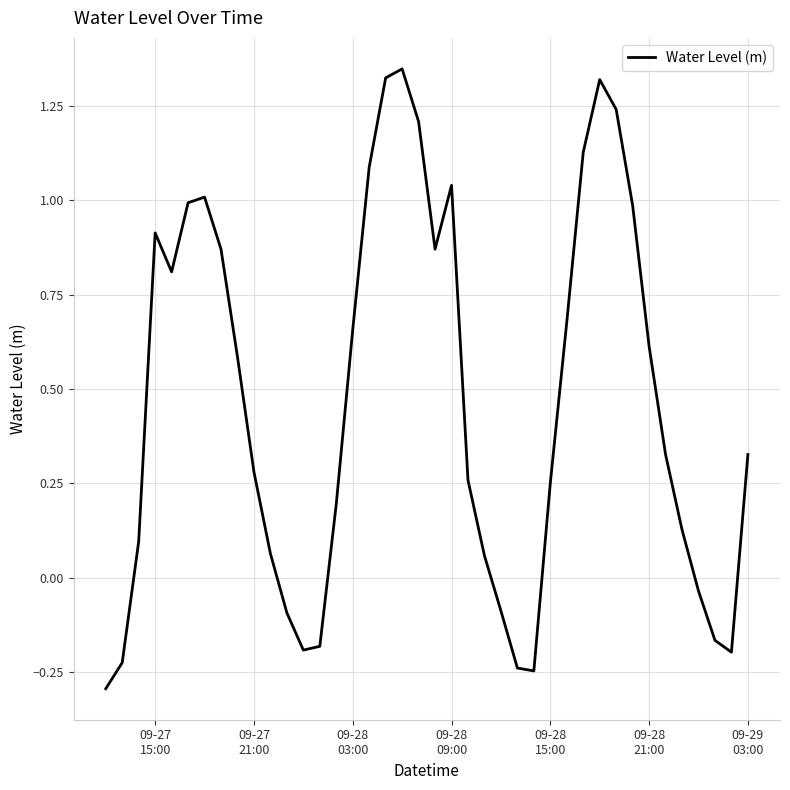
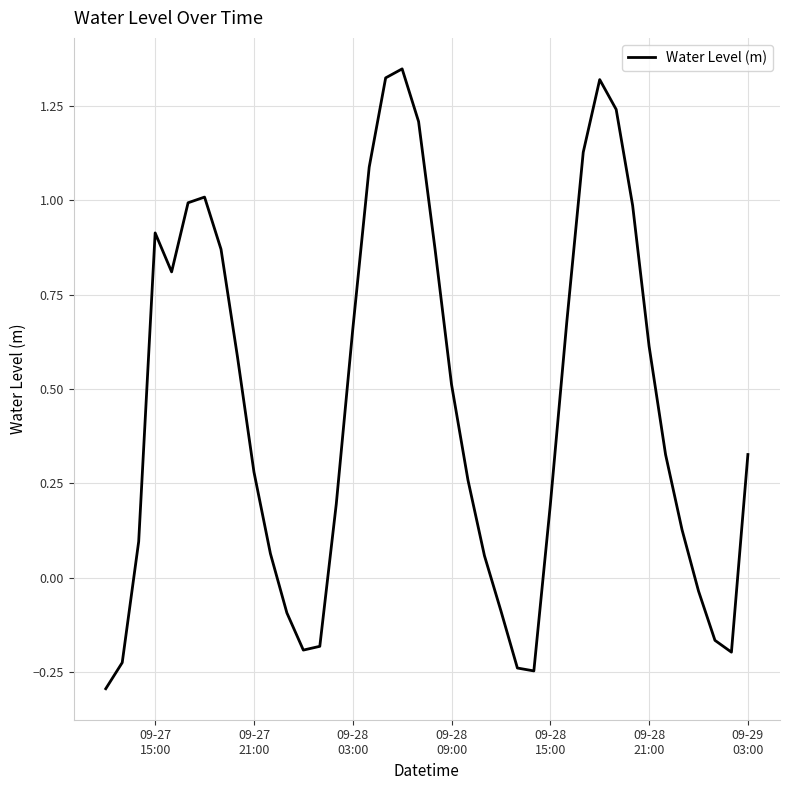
  {
    "09-27 15:00": 0.91,
    "09-27 21:00": 0.28,
    "09-28 03:00": 0.66,
-   "09-28 09:00": 1.04,
-   "09-28 15:00": 0.25,
+   "09-28 09:00": 0.51,
+   "09-28 15:00": 0.19,
    "09-28 21:00": 0.61,
    "09-29 03:00": 0.33
  }
